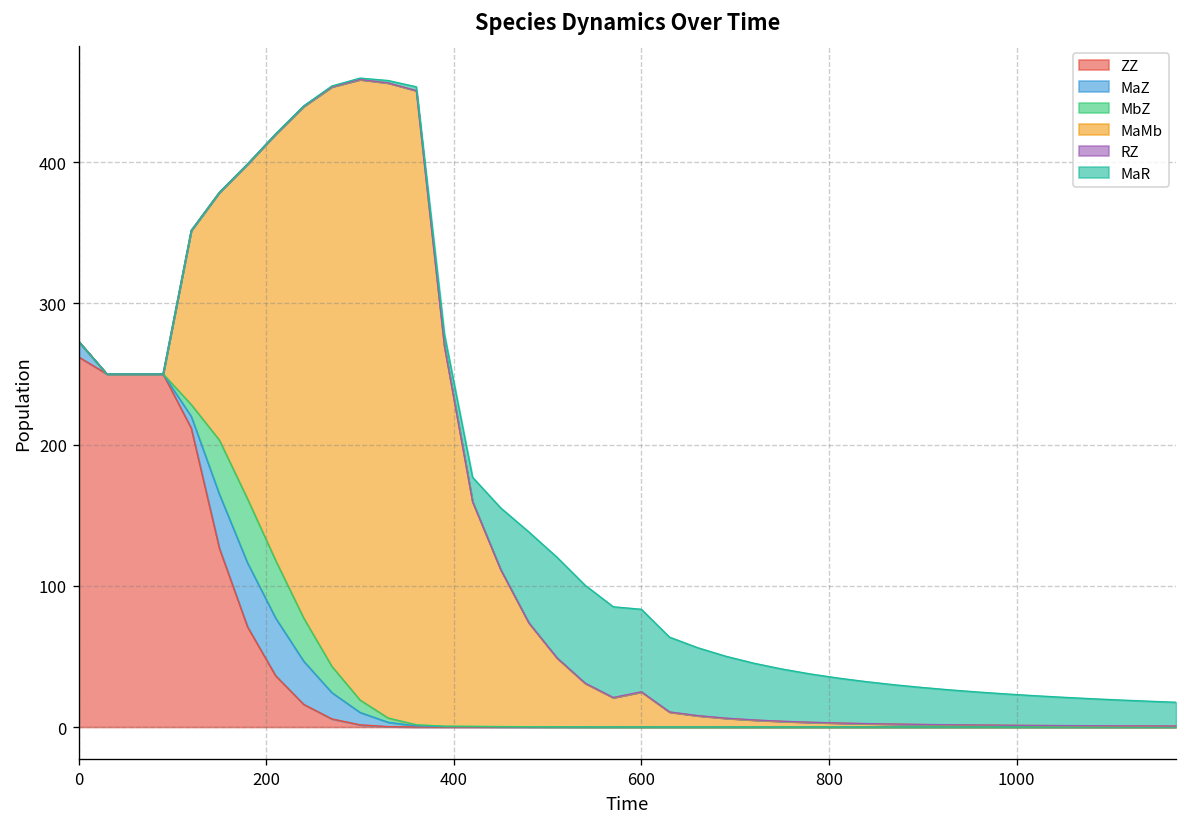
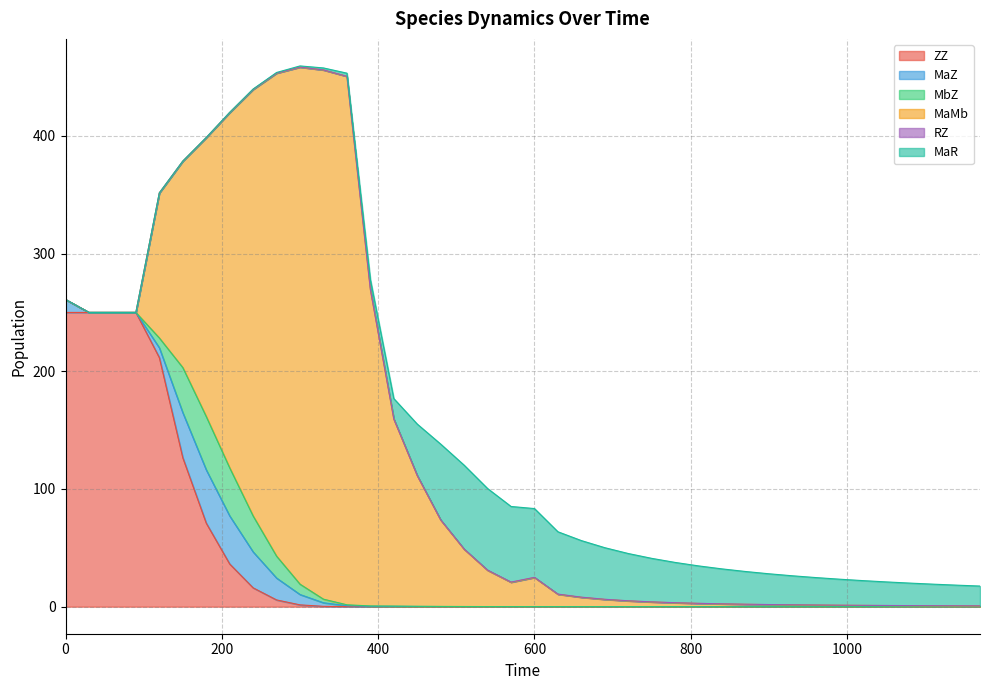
  {
    "ZZ": {
-     "0": 262
+     "0": 250
    }
  }
